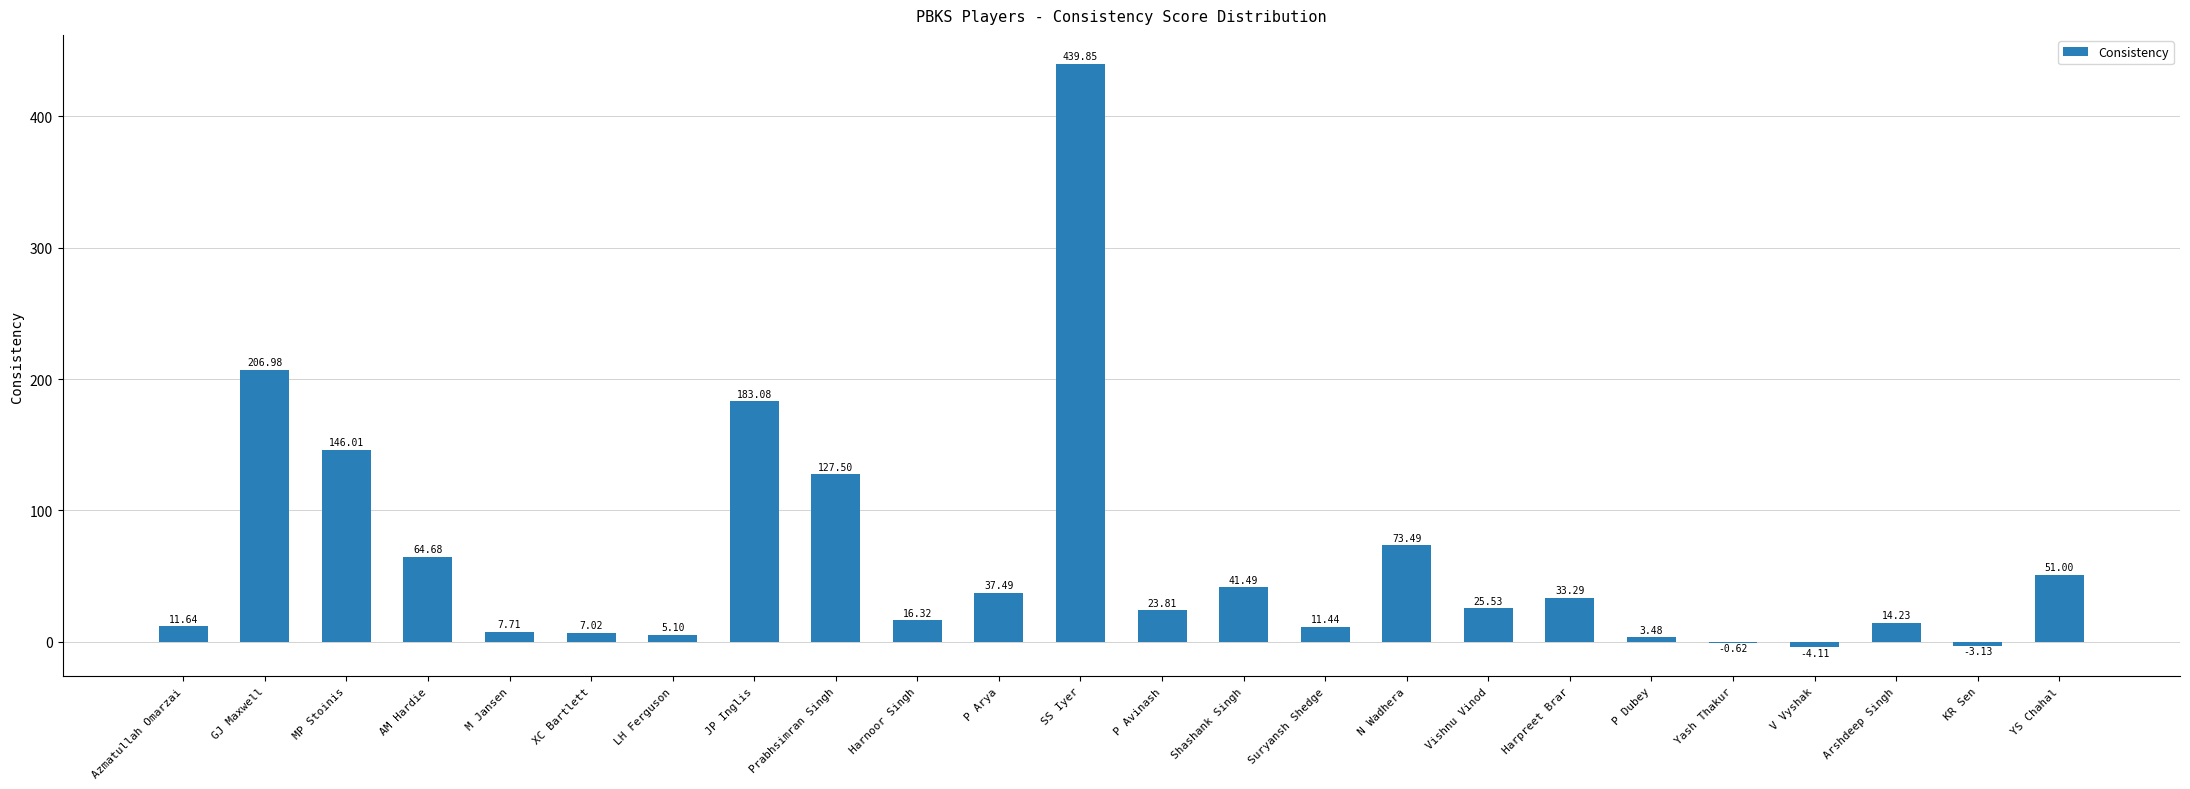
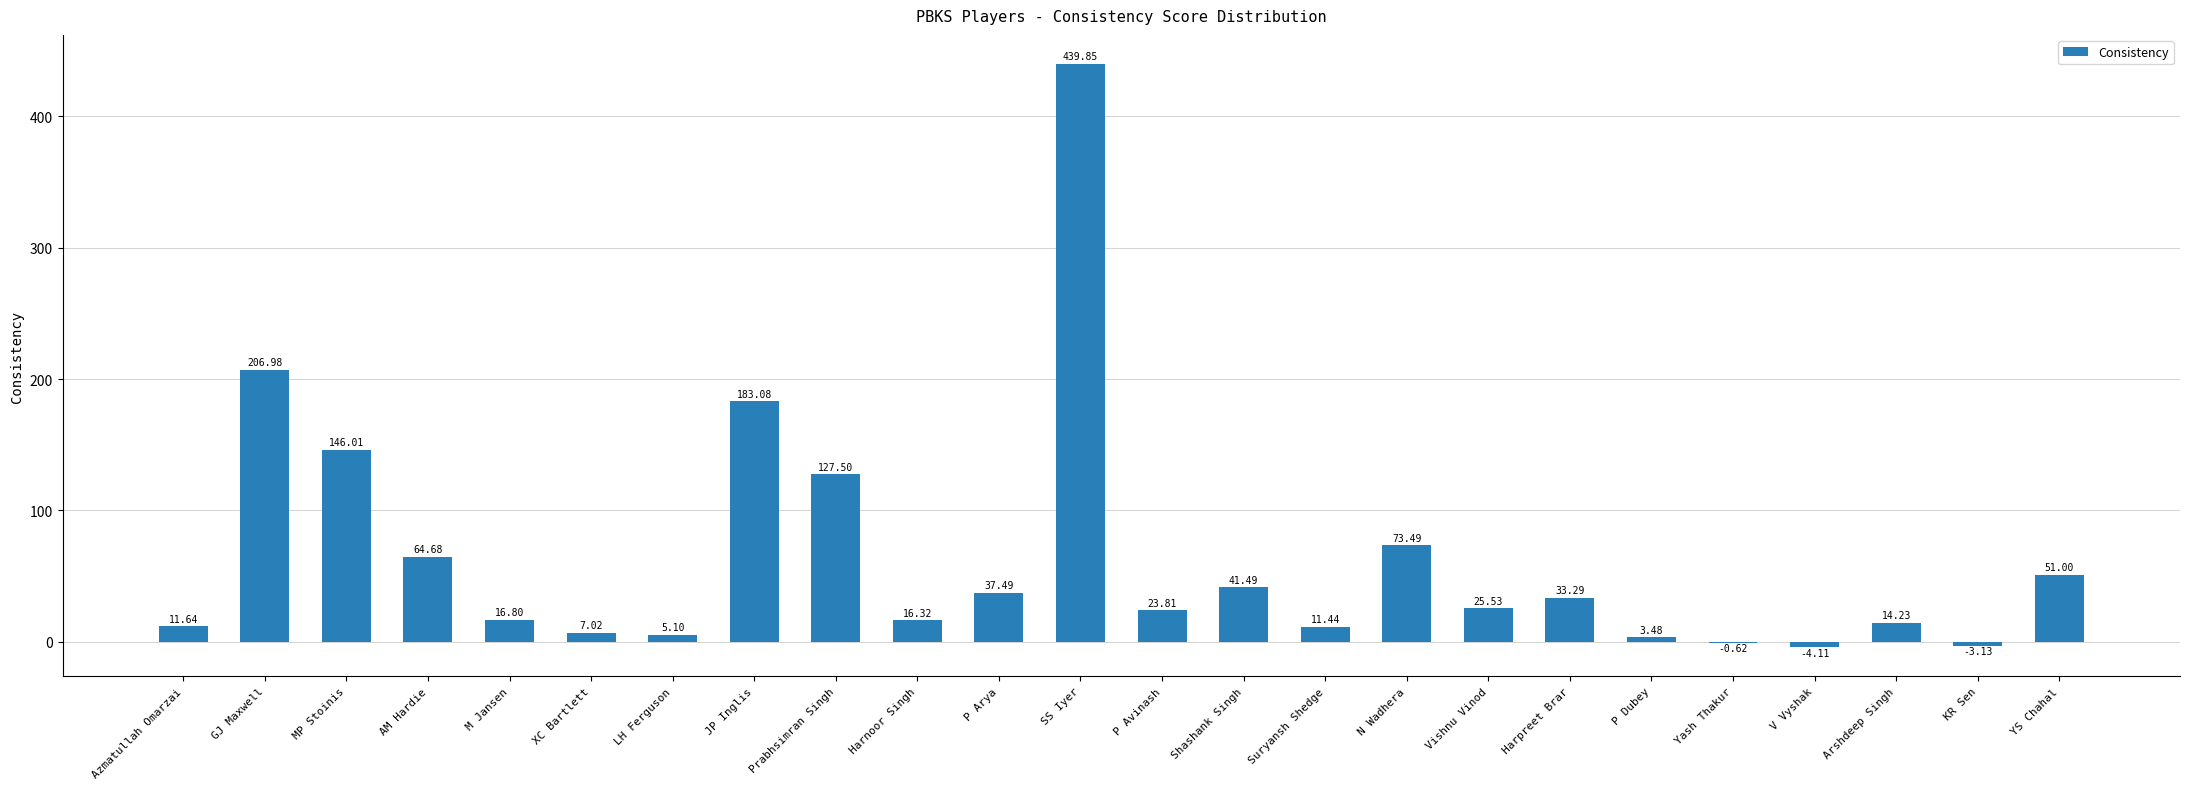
  {
    "Azmatullah Omarzai": 11.64,
    "GJ Maxwell": 206.98,
    "MP Stoinis": 146.01,
    "AM Hardie": 64.68,
-   "M Jansen": 7.71,
+   "M Jansen": 16.80,
    "XC Bartlett": 7.02,
    "LH Ferguson": 5.10,
    "JP Inglis": 183.08,
    "Prabhsimran Singh": 127.50,
    "Harnoor Singh": 16.32,
    "P Arya": 37.49,
    "SS Iyer": 439.85,
    "P Avinash": 23.81,
    "Shashank Singh": 41.49,
    "Suryansh Shedge": 11.44,
    "N Wadhera": 73.49,
    "Vishnu Vinod": 25.53,
    "Harpreet Brar": 33.29,
    "P Dubey": 3.48,
    "Yash Thakur": -0.62,
    "V Vyshak": -4.11,
    "Arshdeep Singh": 14.23,
    "KR Sen": -3.13,
    "YS Chahal": 51.00
  }
